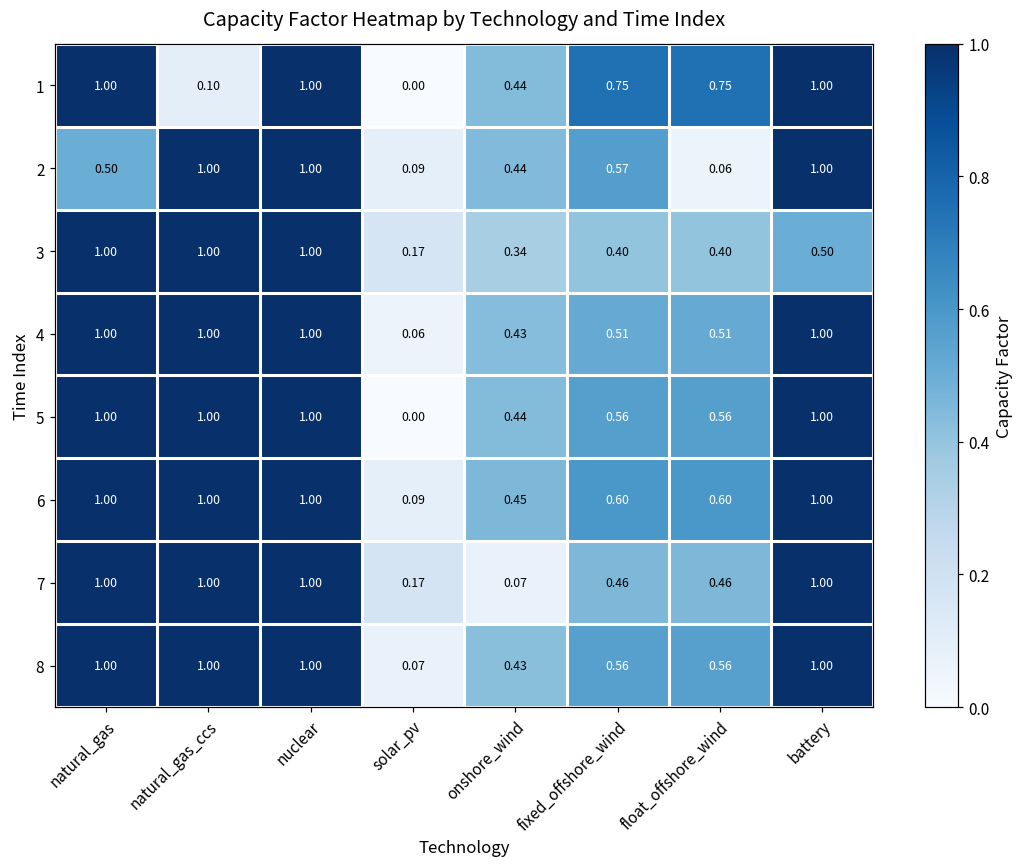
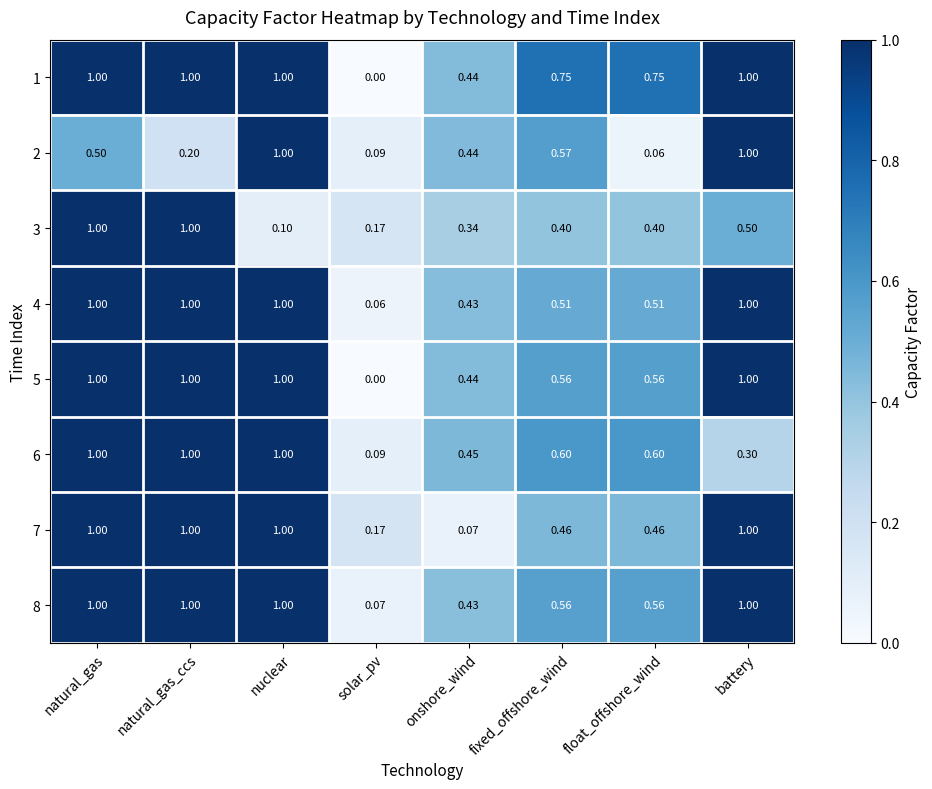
  {
    "1": {
      "natural_gas": 1.00,
-     "natural_gas_ccs": 0.10,
+     "natural_gas_ccs": 1.00,
      "nuclear": 1.00,
      "solar_pv": 0.00,
      "onshore_wind": 0.44,
      "fixed_offshore_wind": 0.75,
      "float_offshore_wind": 0.75,
      "battery": 1.00
    },
    "2": {
      "natural_gas": 0.50,
-     "natural_gas_ccs": 1.00,
+     "natural_gas_ccs": 0.20,
      "nuclear": 1.00,
      "solar_pv": 0.09,
      "onshore_wind": 0.44,
      "fixed_offshore_wind": 0.57,
      "float_offshore_wind": 0.06,
      "battery": 1.00
    },
    "3": {
      "natural_gas": 1.00,
      "natural_gas_ccs": 1.00,
-     "nuclear": 1.00,
+     "nuclear": 0.10,
      "solar_pv": 0.17,
      "onshore_wind": 0.34,
      "fixed_offshore_wind": 0.40,
      "float_offshore_wind": 0.40,
      "battery": 0.50
    },
    "4": {
      "natural_gas": 1.00,
      "natural_gas_ccs": 1.00,
      "nuclear": 1.00,
      "solar_pv": 0.06,
      "onshore_wind": 0.43,
      "fixed_offshore_wind": 0.51,
      "float_offshore_wind": 0.51,
      "battery": 1.00
    },
    "5": {
      "natural_gas": 1.00,
      "natural_gas_ccs": 1.00,
      "nuclear": 1.00,
      "solar_pv": 0.00,
      "onshore_wind": 0.44,
      "fixed_offshore_wind": 0.56,
      "float_offshore_wind": 0.56,
      "battery": 1.00
    },
    "6": {
      "natural_gas": 1.00,
      "natural_gas_ccs": 1.00,
      "nuclear": 1.00,
      "solar_pv": 0.09,
      "onshore_wind": 0.45,
      "fixed_offshore_wind": 0.60,
      "float_offshore_wind": 0.60,
-     "battery": 1.00
+     "battery": 0.30
    },
    "7": {
      "natural_gas": 1.00,
      "natural_gas_ccs": 1.00,
      "nuclear": 1.00,
      "solar_pv": 0.17,
      "onshore_wind": 0.07,
      "fixed_offshore_wind": 0.46,
      "float_offshore_wind": 0.46,
      "battery": 1.00
    },
    "8": {
      "natural_gas": 1.00,
      "natural_gas_ccs": 1.00,
      "nuclear": 1.00,
      "solar_pv": 0.07,
      "onshore_wind": 0.43,
      "fixed_offshore_wind": 0.56,
      "float_offshore_wind": 0.56,
      "battery": 1.00
    }
  }
